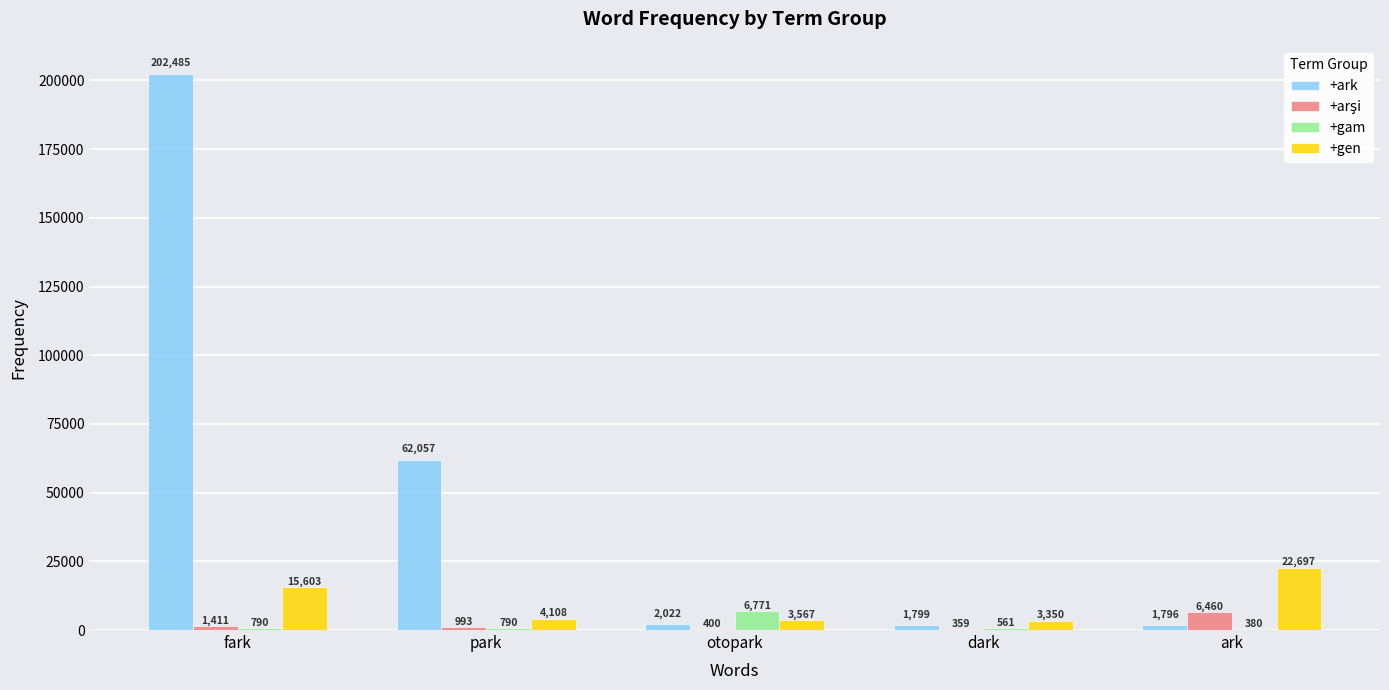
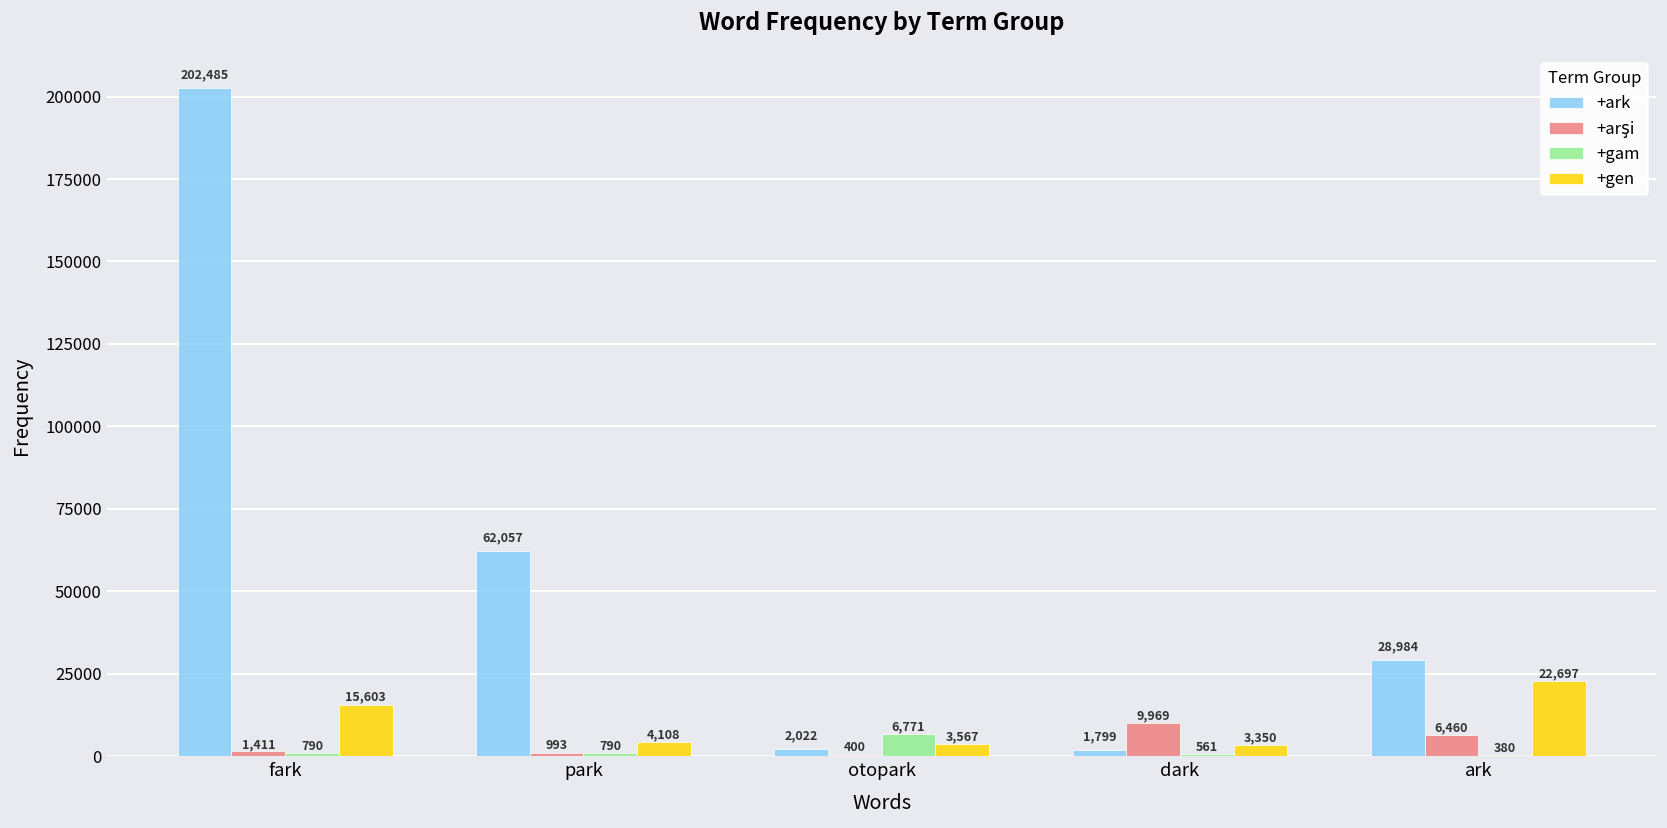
  {
    "+ark": {
      "fark": "202,485",
      "park": "62,057",
      "otopark": "2,022",
      "dark": "1,799",
-     "ark": "1,796"
+     "ark": "28,984"
    },
    "+arşi": {
      "fark": "1,411",
      "park": "993",
      "otopark": "400",
-     "dark": "359",
+     "dark": "9,969",
      "ark": "6,460"
    },
    "+gam": {
      "fark": "790",
      "park": "790",
      "otopark": "6,771",
      "dark": "561",
      "ark": "380"
    },
    "+gen": {
      "fark": "15,603",
      "park": "4,108",
      "otopark": "3,567",
      "dark": "3,350",
      "ark": "22,697"
    }
  }
